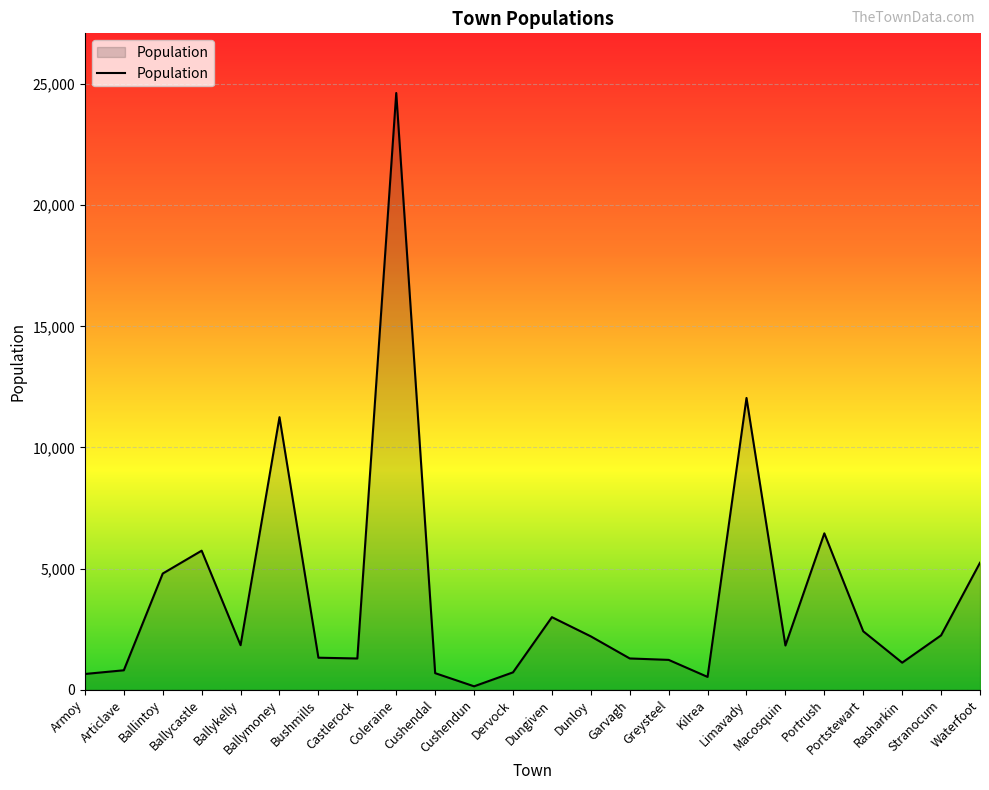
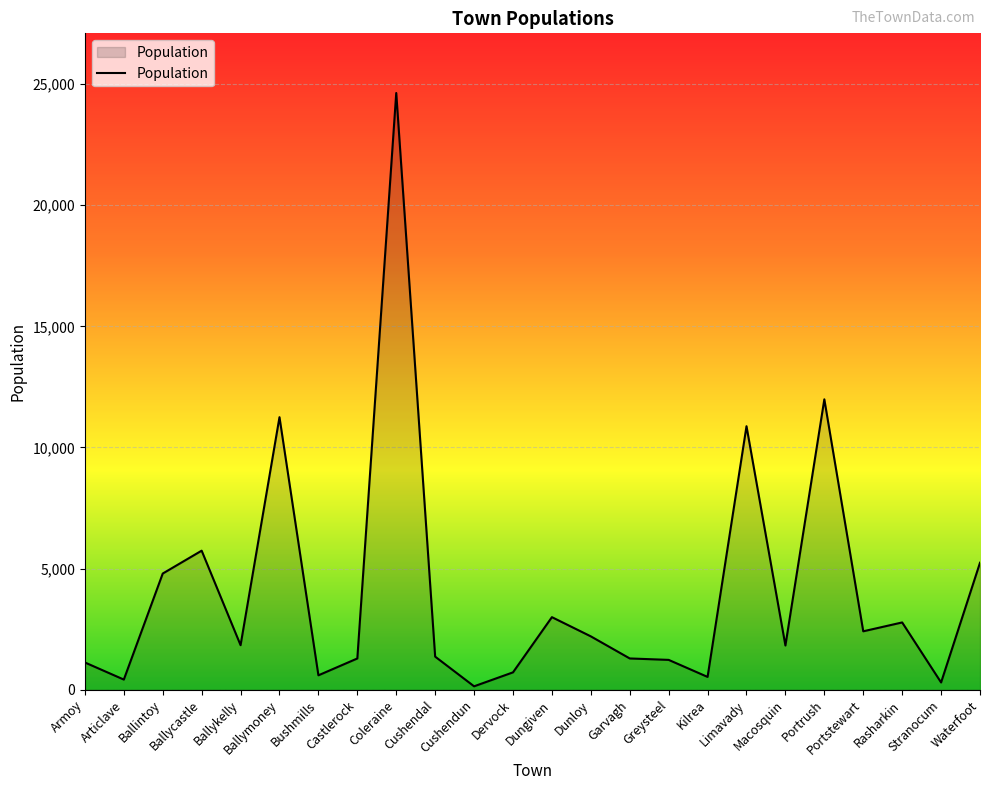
  {
-   "Armoy": "600",
-   "Articlave": "800",
+   "Armoy": "1,100",
+   "Articlave": "400",
    "Ballintoy": "4,800",
    "Ballycastle": "5,700",
    "Ballykelly": "1,800",
    "Ballymoney": "11,200",
-   "Bushmills": "1,300",
+   "Bushmills": "600",
    "Castlerock": "1,300",
    "Coleraine": "24,600",
-   "Cushendal": "700",
+   "Cushendal": "1,400",
    "Cushendun": "100",
    "Dervock": "700",
    "Dungiven": "3,000",
    "Dunloy": "2,200",
    "Garvagh": "1,300",
    "Greysteel": "1,200",
    "Kilrea": "500",
-   "Limavady": "12,000",
+   "Limavady": "10,900",
    "Macosquin": "1,800",
-   "Portrush": "6,500",
+   "Portrush": "12,000",
    "Portstewart": "2,400",
-   "Rasharkin": "1,100",
-   "Stranocum": "2,200",
+   "Rasharkin": "2,800",
+   "Stranocum": "300",
    "Waterfoot": "5,200"
  }
